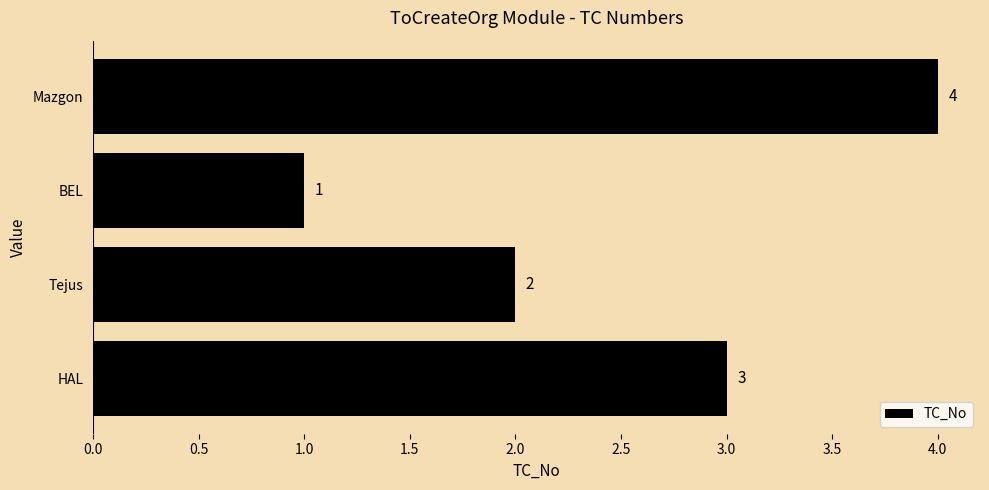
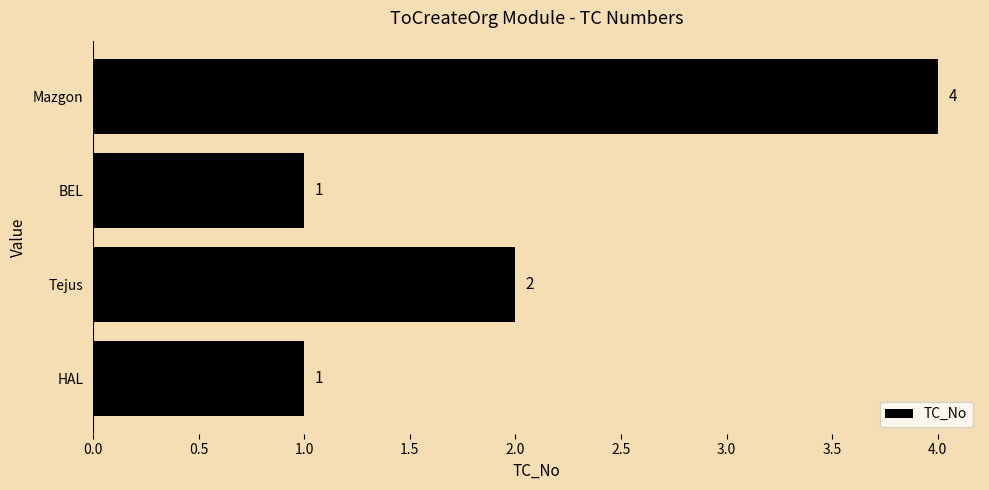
  {
    "Mazgon": 4,
    "BEL": 1,
    "Tejus": 2,
-   "HAL": 3
+   "HAL": 1
  }
